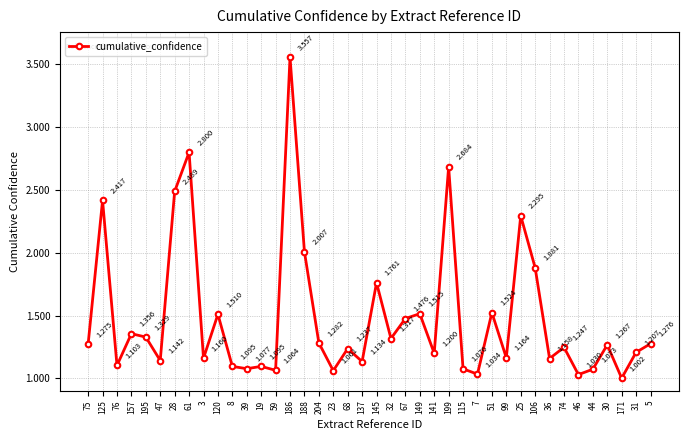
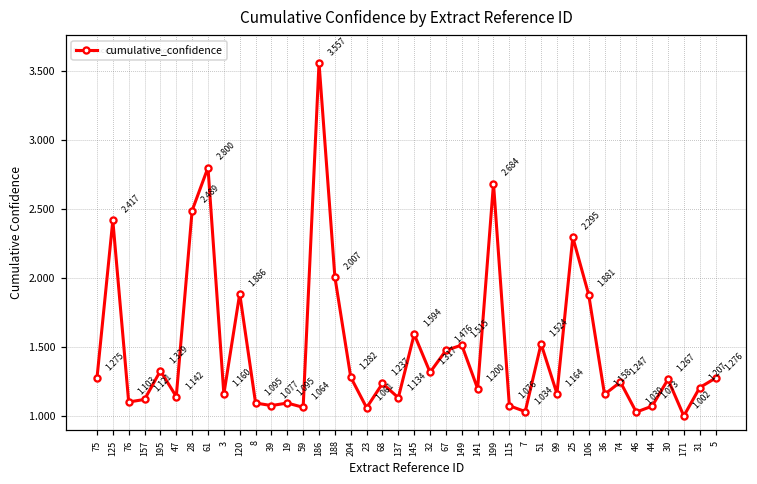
  {
    "75": 1.275,
    "125": 2.417,
-   "157": 1.356,
+   "157": 1.121,
    "195": 1.329,
    "47": 1.142,
    "28": 2.489,
    "61": 2.800,
    "3": 1.160,
-   "120": 1.510,
+   "120": 1.886,
    "186": 3.557,
    "188": 2.007,
    "204": 1.282,
    "68": 1.237,
    "137": 1.134,
-   "145": 1.761,
+   "145": 1.594,
    "141": 1.200,
    "199": 2.684,
    "51": 1.524,
    "99": 1.164,
    "25": 2.295,
    "106": 1.881,
    "74": 1.247,
    "30": 1.267,
    "5": 1.276
  }
